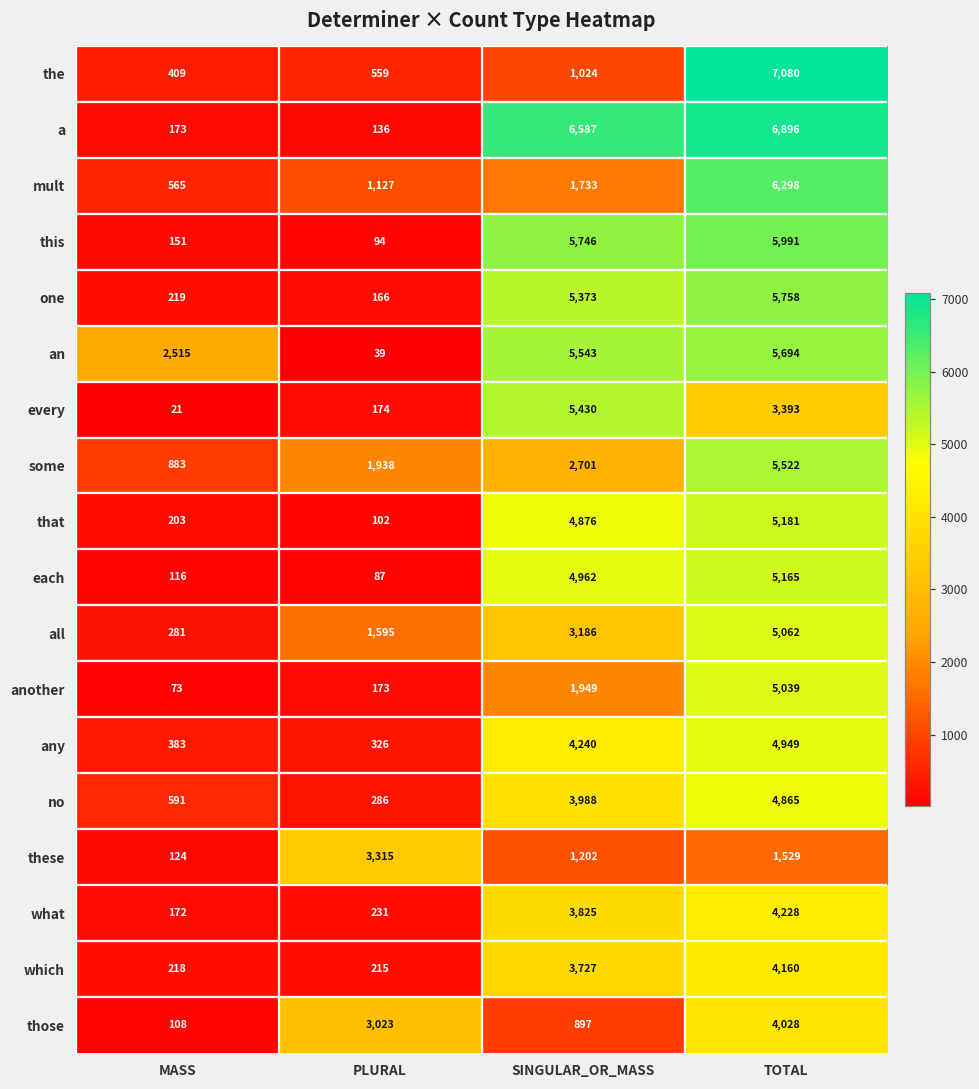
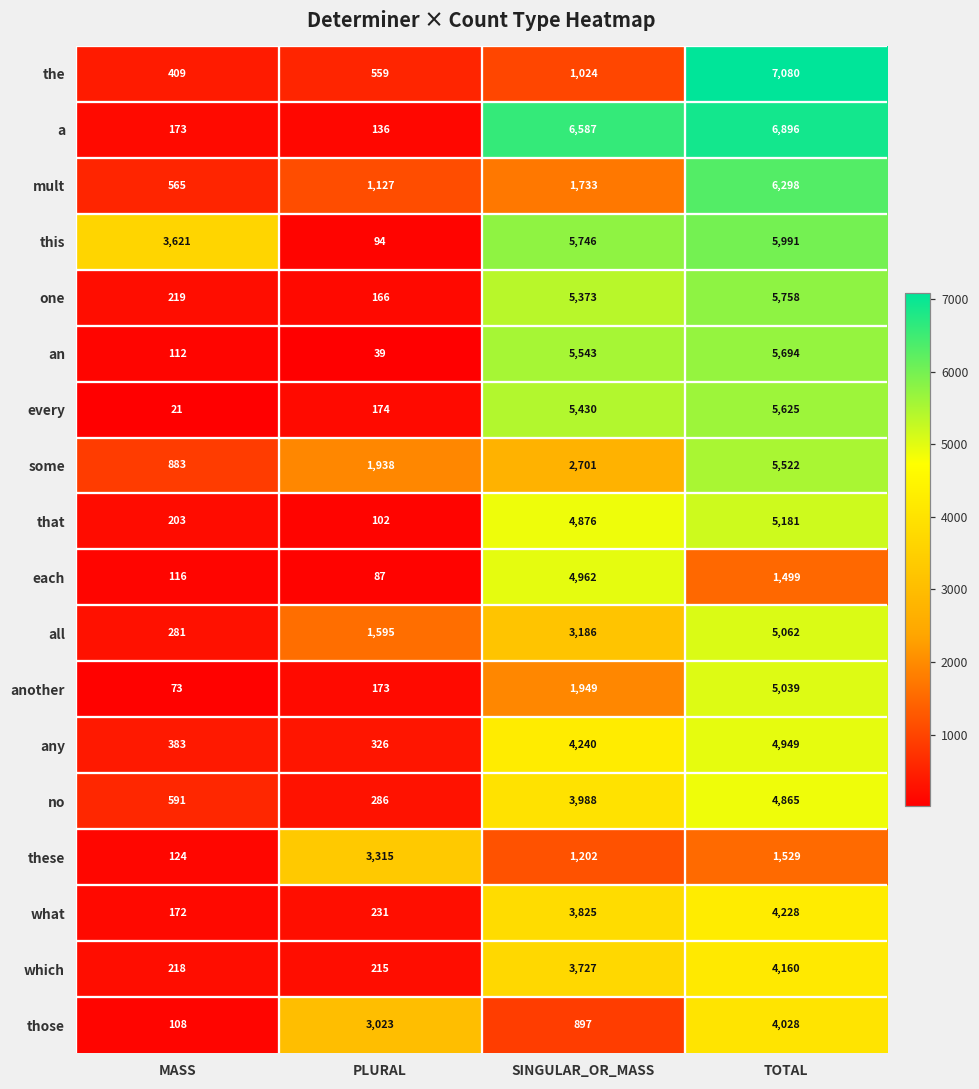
  {
    "the": {
      "MASS": "409",
      "PLURAL": "559",
      "SINGULAR_OR_MASS": "1,024",
      "TOTAL": "7,080"
    },
    "a": {
      "MASS": "173",
      "PLURAL": "136",
      "SINGULAR_OR_MASS": "6,587",
      "TOTAL": "6,896"
    },
    "mult": {
      "MASS": "565",
      "PLURAL": "1,127",
      "SINGULAR_OR_MASS": "1,733",
      "TOTAL": "6,298"
    },
    "this": {
-     "MASS": "151",
+     "MASS": "3,621",
      "PLURAL": "94",
      "SINGULAR_OR_MASS": "5,746",
      "TOTAL": "5,991"
    },
    "one": {
      "MASS": "219",
      "PLURAL": "166",
      "SINGULAR_OR_MASS": "5,373",
      "TOTAL": "5,758"
    },
    "an": {
-     "MASS": "2,515",
+     "MASS": "112",
      "PLURAL": "39",
      "SINGULAR_OR_MASS": "5,543",
      "TOTAL": "5,694"
    },
    "every": {
      "MASS": "21",
      "PLURAL": "174",
      "SINGULAR_OR_MASS": "5,430",
-     "TOTAL": "3,393"
+     "TOTAL": "5,625"
    },
    "some": {
      "MASS": "883",
      "PLURAL": "1,938",
      "SINGULAR_OR_MASS": "2,701",
      "TOTAL": "5,522"
    },
    "that": {
      "MASS": "203",
      "PLURAL": "102",
      "SINGULAR_OR_MASS": "4,876",
      "TOTAL": "5,181"
    },
    "each": {
      "MASS": "116",
      "PLURAL": "87",
      "SINGULAR_OR_MASS": "4,962",
-     "TOTAL": "5,165"
+     "TOTAL": "1,499"
    },
    "all": {
      "MASS": "281",
      "PLURAL": "1,595",
      "SINGULAR_OR_MASS": "3,186",
      "TOTAL": "5,062"
    },
    "another": {
      "MASS": "73",
      "PLURAL": "173",
      "SINGULAR_OR_MASS": "1,949",
      "TOTAL": "5,039"
    },
    "any": {
      "MASS": "383",
      "PLURAL": "326",
      "SINGULAR_OR_MASS": "4,240",
      "TOTAL": "4,949"
    },
    "no": {
      "MASS": "591",
      "PLURAL": "286",
      "SINGULAR_OR_MASS": "3,988",
      "TOTAL": "4,865"
    },
    "these": {
      "MASS": "124",
      "PLURAL": "3,315",
      "SINGULAR_OR_MASS": "1,202",
      "TOTAL": "1,529"
    },
    "what": {
      "MASS": "172",
      "PLURAL": "231",
      "SINGULAR_OR_MASS": "3,825",
      "TOTAL": "4,228"
    },
    "which": {
      "MASS": "218",
      "PLURAL": "215",
      "SINGULAR_OR_MASS": "3,727",
      "TOTAL": "4,160"
    },
    "those": {
      "MASS": "108",
      "PLURAL": "3,023",
      "SINGULAR_OR_MASS": "897",
      "TOTAL": "4,028"
    }
  }
